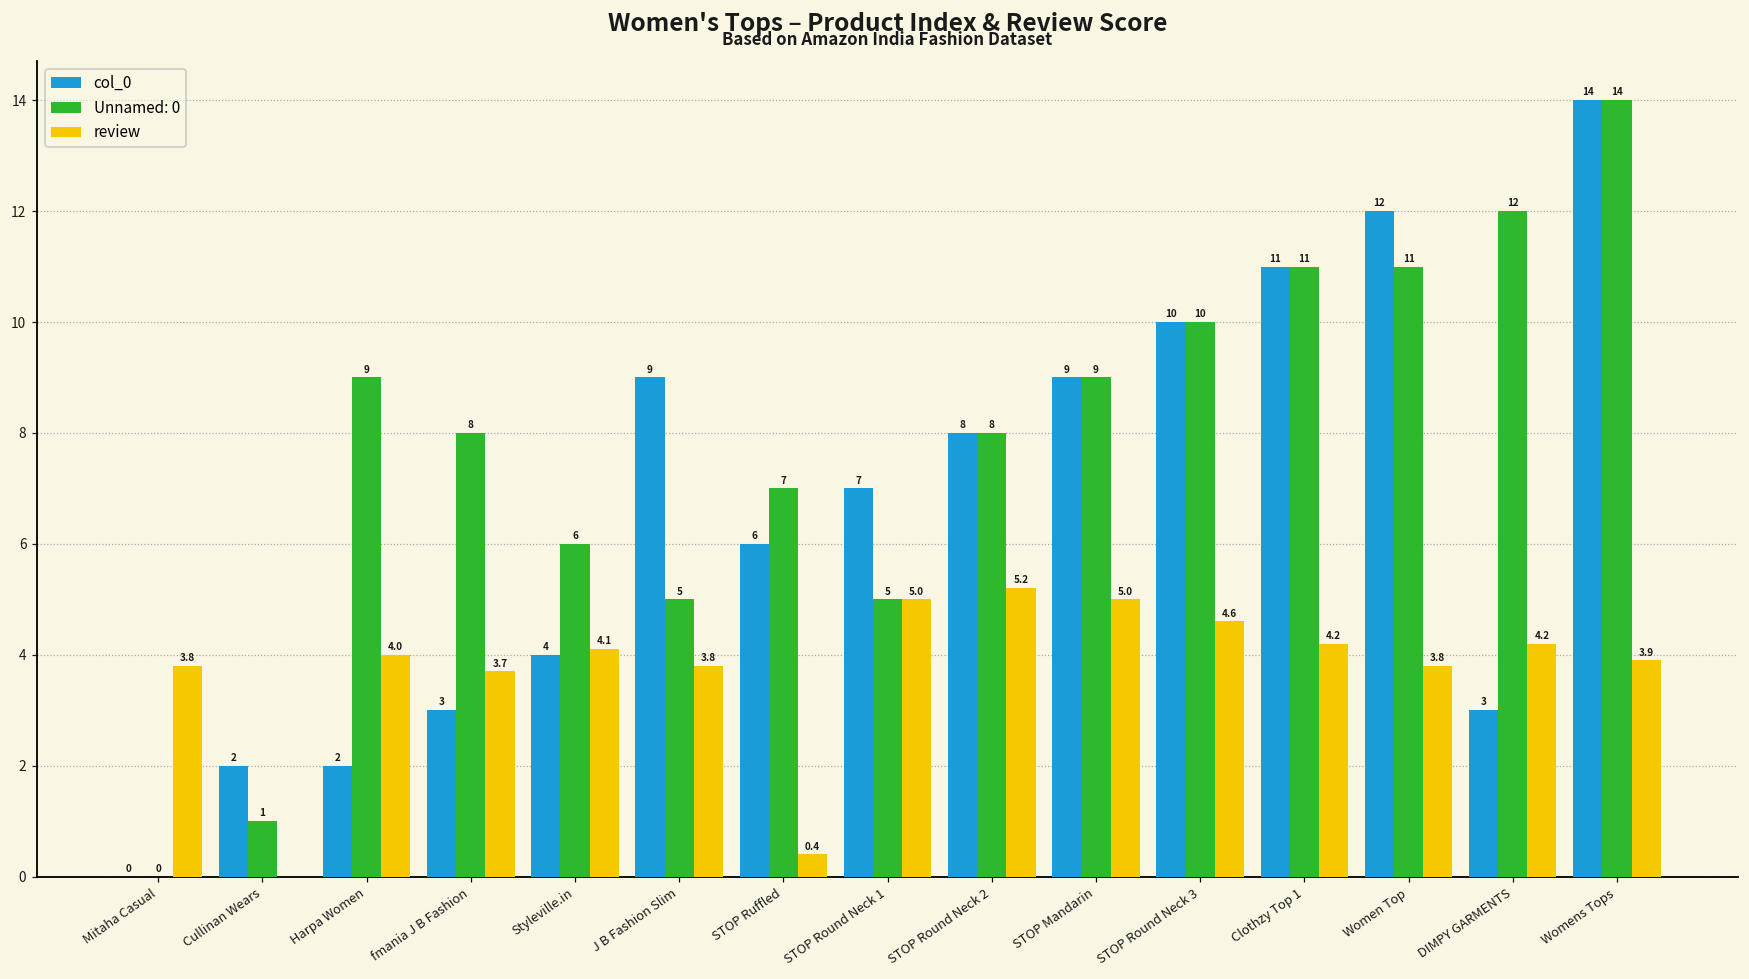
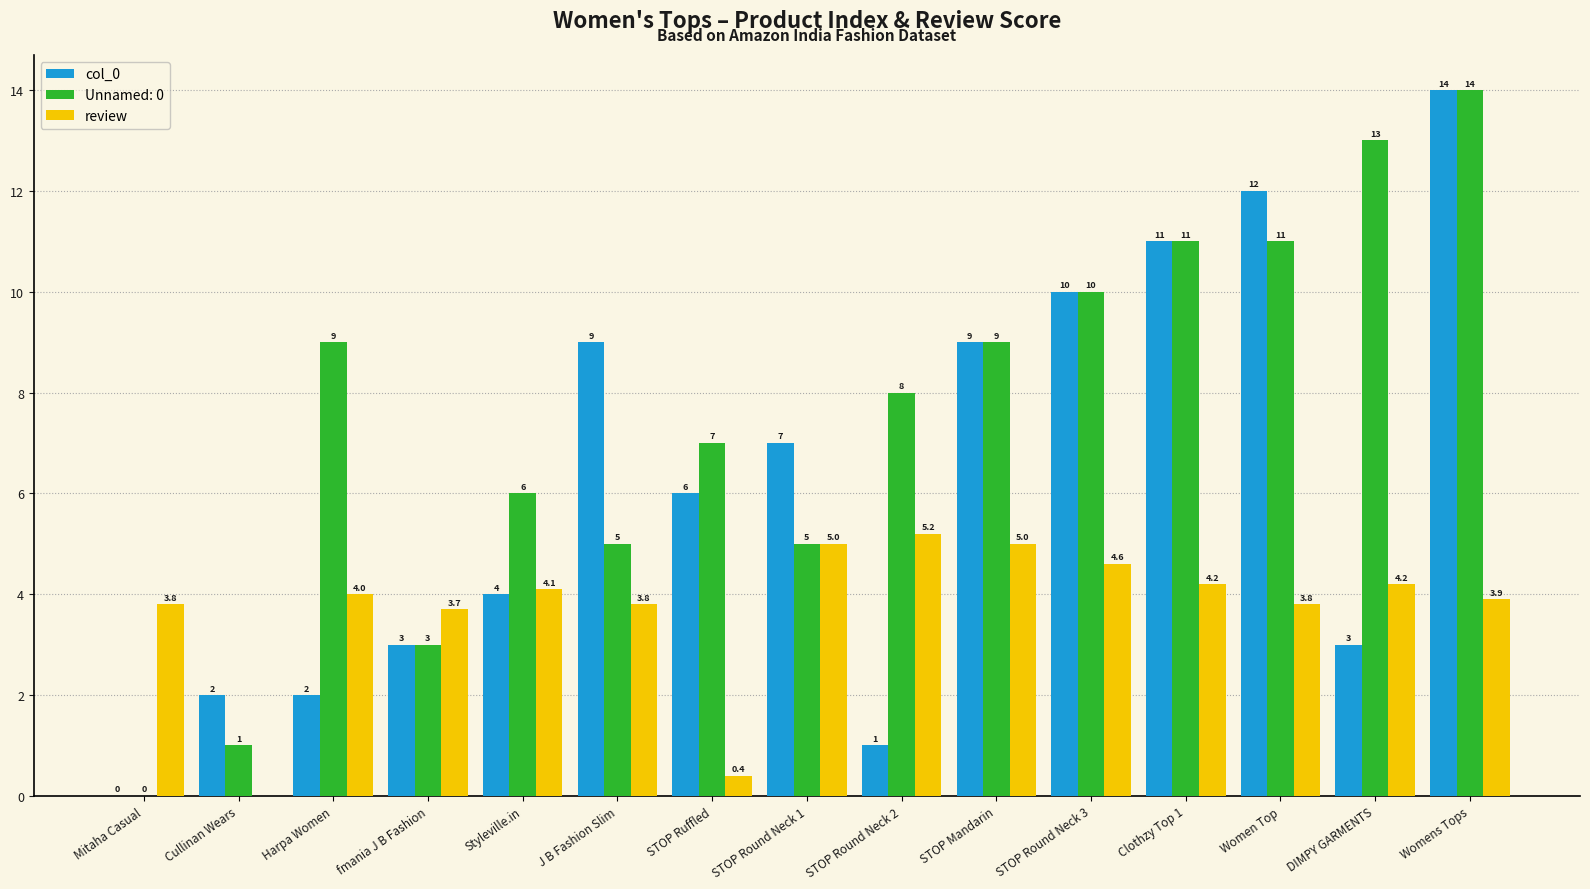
  {
    "col_0": {
      "Mitaha Casual": 0,
      "Cullinan Wears": 2,
      "Harpa Women": 2,
      "fmania J B Fashion": 3,
      "Styleville.in": 4,
      "J B Fashion Slim": 9,
      "STOP Ruffled": 6,
      "STOP Round Neck 1": 7,
-     "STOP Round Neck 2": 8,
+     "STOP Round Neck 2": 1,
      "STOP Mandarin": 9,
      "STOP Round Neck 3": 10,
      "Clothzy Top 1": 11,
      "Women Top": 12,
      "DIMPY GARMENTS": 3,
      "Womens Tops": 14
    },
    "Unnamed: 0": {
      "Mitaha Casual": 0,
      "Cullinan Wears": 1,
      "Harpa Women": 9,
-     "fmania J B Fashion": 8,
+     "fmania J B Fashion": 3,
      "Styleville.in": 6,
      "J B Fashion Slim": 5,
      "STOP Ruffled": 7,
      "STOP Round Neck 1": 5,
      "STOP Round Neck 2": 8,
      "STOP Mandarin": 9,
      "STOP Round Neck 3": 10,
      "Clothzy Top 1": 11,
      "Women Top": 11,
-     "DIMPY GARMENTS": 12,
+     "DIMPY GARMENTS": 13,
      "Womens Tops": 14
    },
    "review": {
      "Mitaha Casual": 3.8,
      "Harpa Women": 4.0,
      "fmania J B Fashion": 3.7,
      "Styleville.in": 4.1,
      "J B Fashion Slim": 3.8,
      "STOP Ruffled": 0.4,
      "STOP Round Neck 1": 5.0,
      "STOP Round Neck 2": 5.2,
      "STOP Mandarin": 5.0,
      "STOP Round Neck 3": 4.6,
      "Clothzy Top 1": 4.2,
      "Women Top": 3.8,
      "DIMPY GARMENTS": 4.2,
      "Womens Tops": 3.9
    }
  }
